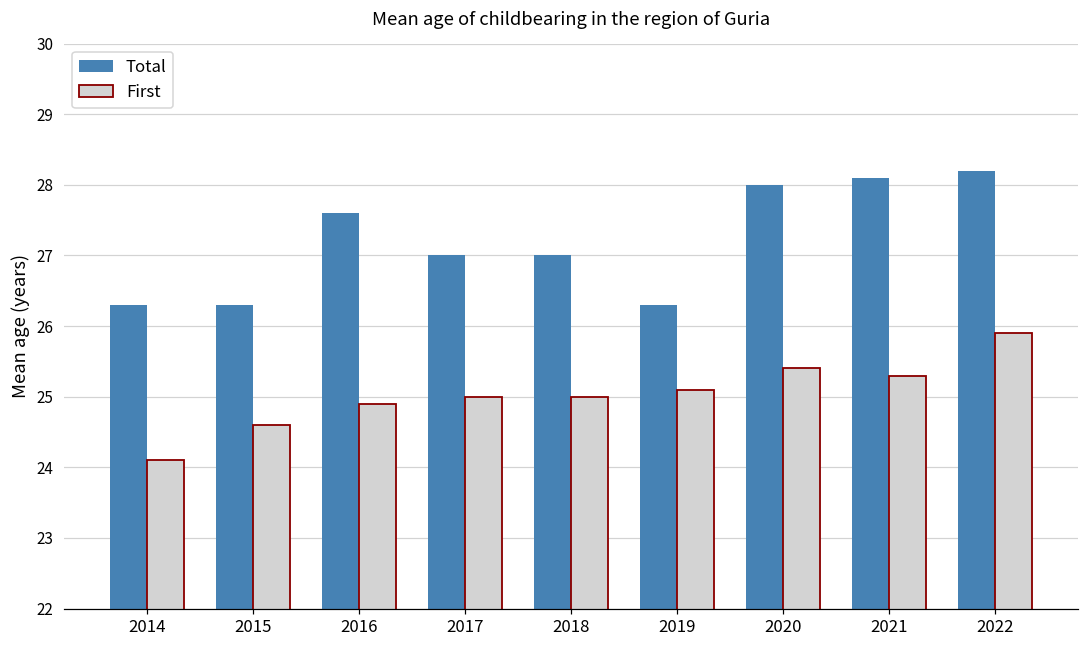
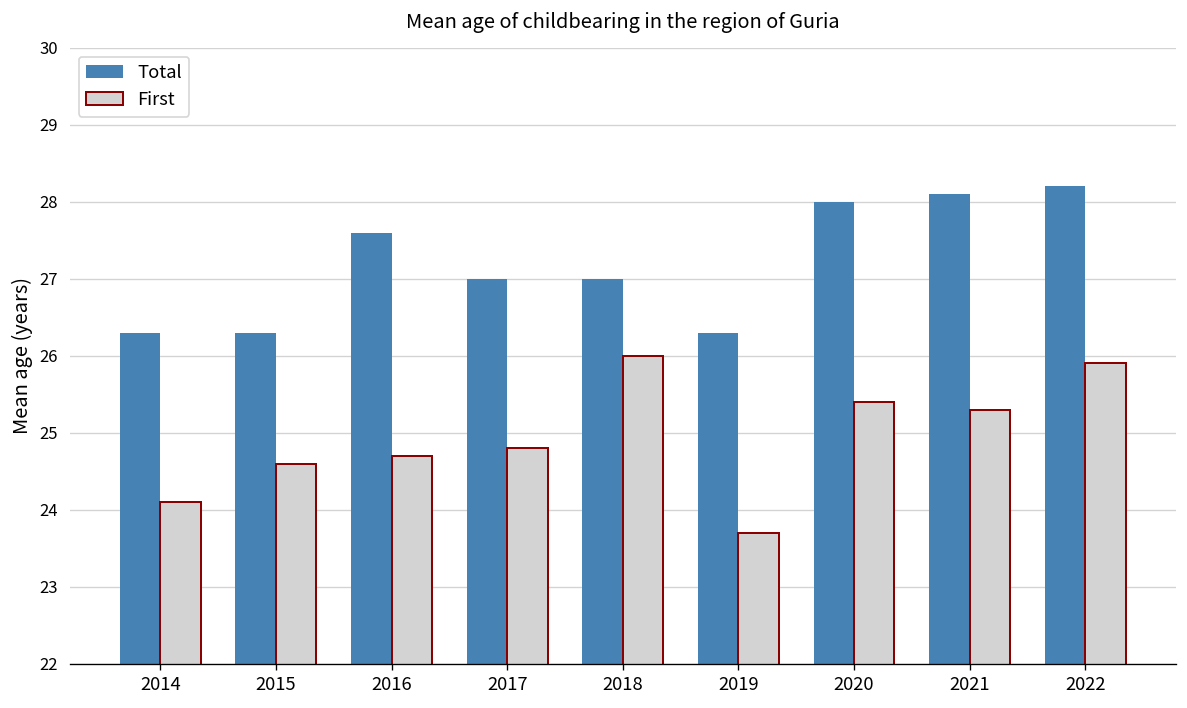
  {
    "Total": {
      "2014": 26.3,
      "2015": 26.3,
      "2016": 27.6,
      "2017": 27.0,
      "2018": 27.0,
      "2019": 26.3,
      "2020": 28.0,
      "2021": 28.1,
      "2022": 28.2
    },
    "First": {
      "2014": 24.1,
      "2015": 24.6,
-     "2016": 24.9,
-     "2017": 25.0,
-     "2018": 25,
-     "2019": 25.1,
+     "2016": 24.7,
+     "2017": 24.8,
+     "2018": 26,
+     "2019": 23.7,
      "2020": 25.4,
      "2021": 25.3,
      "2022": 25.9
    }
  }
